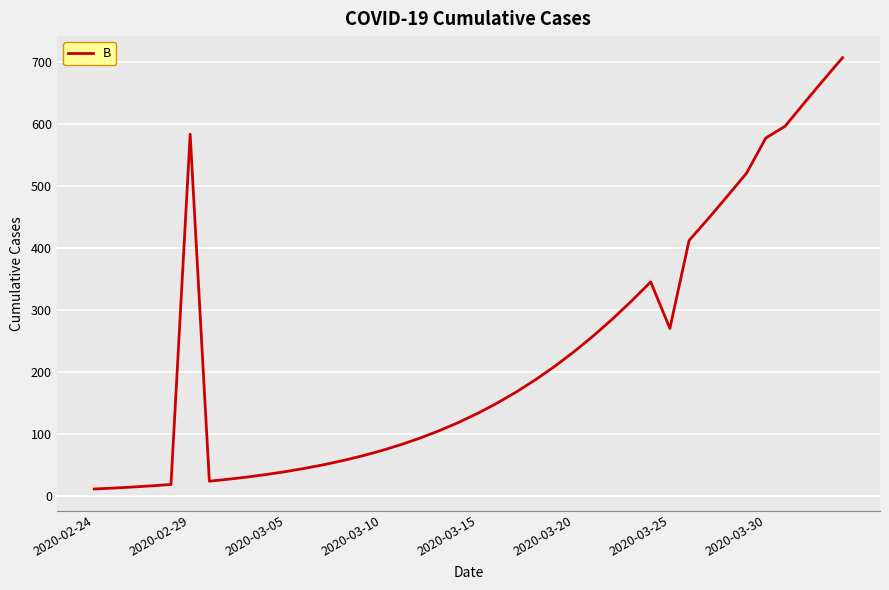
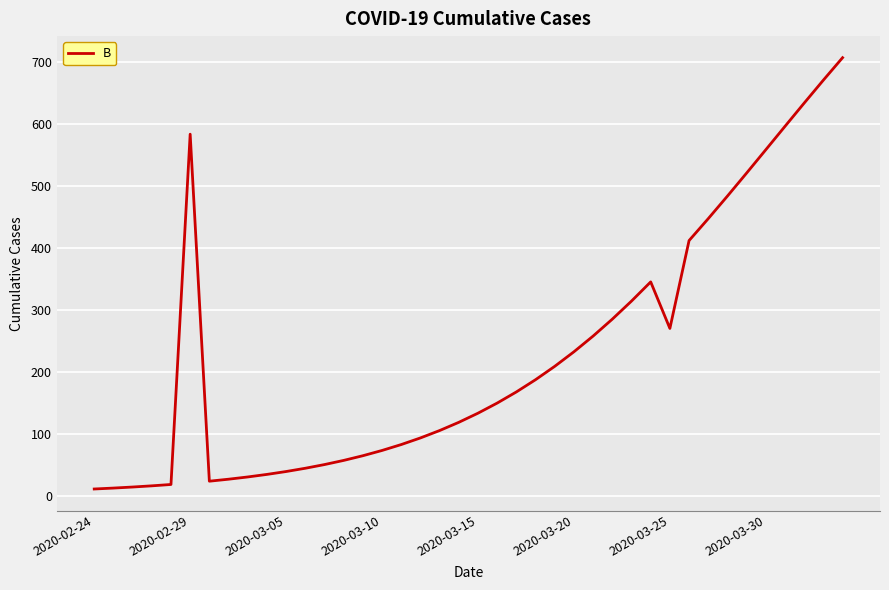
  {
    "2020-02-24": 10,
    "2020-02-29": 580,
    "2020-03-05": 40,
    "2020-03-10": 70,
    "2020-03-15": 130,
    "2020-03-20": 230,
    "2020-03-25": 270,
-   "2020-03-30": 580
+   "2020-03-30": 560
  }
